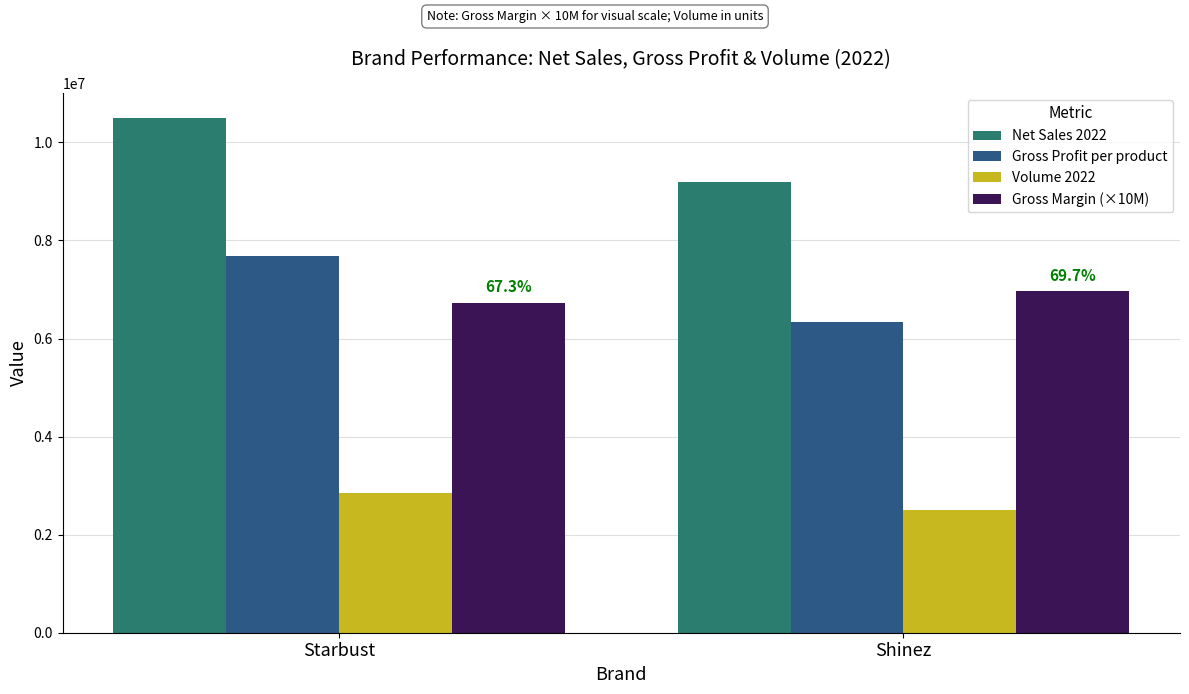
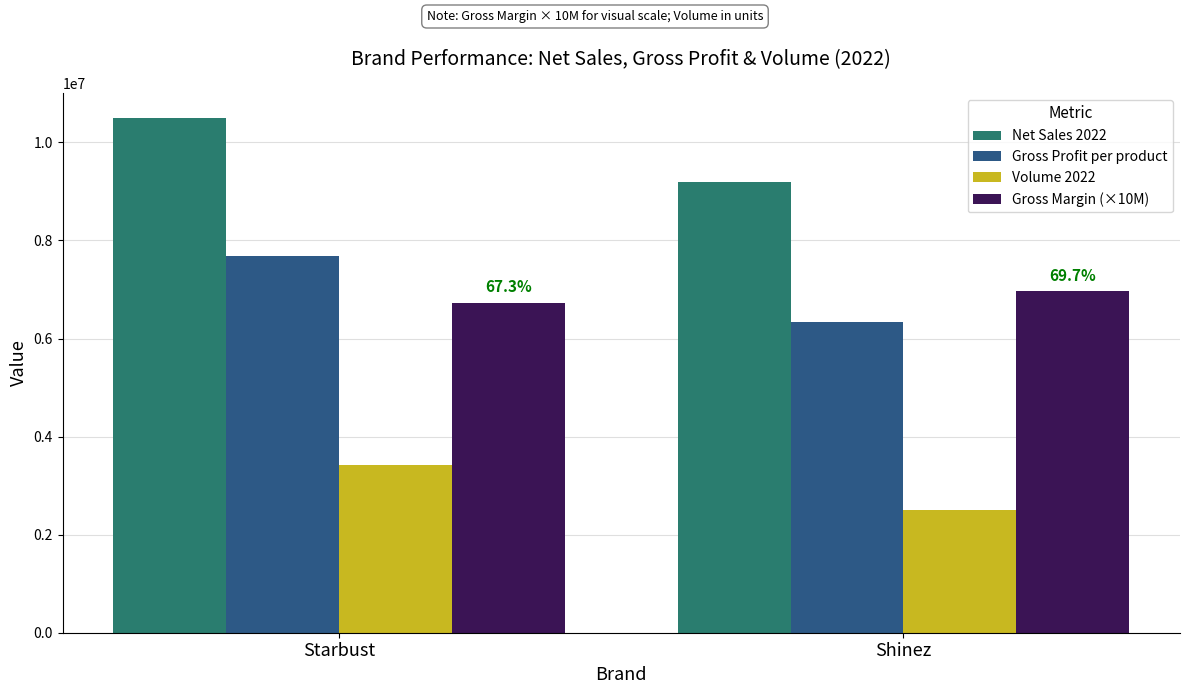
  {
    "Volume 2022": {
-     "Starbust": 2900000,
+     "Starbust": 3400000,
      "Shinez": 2500000
    }
  }
